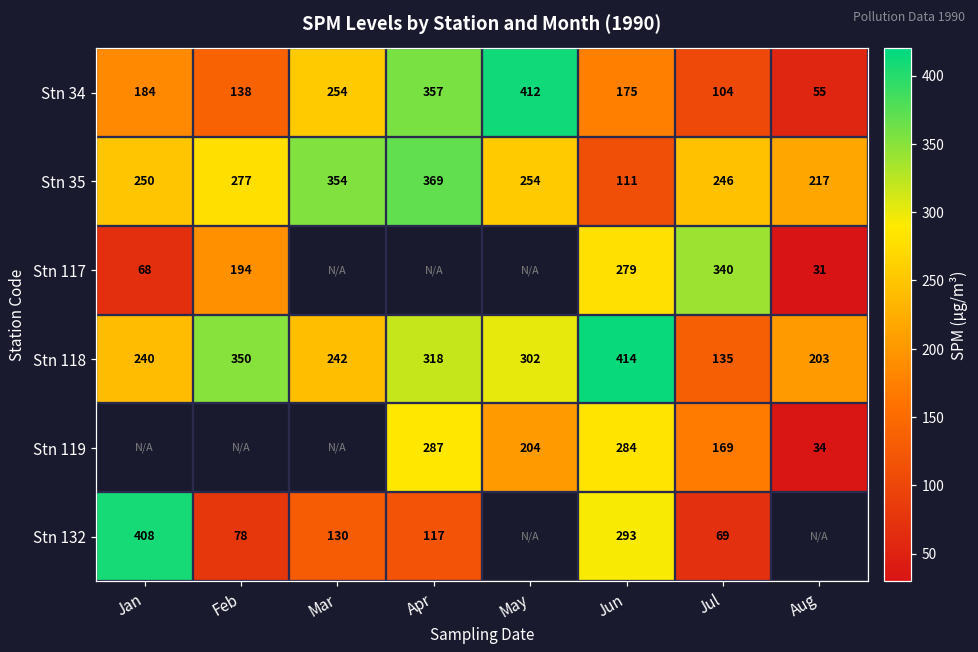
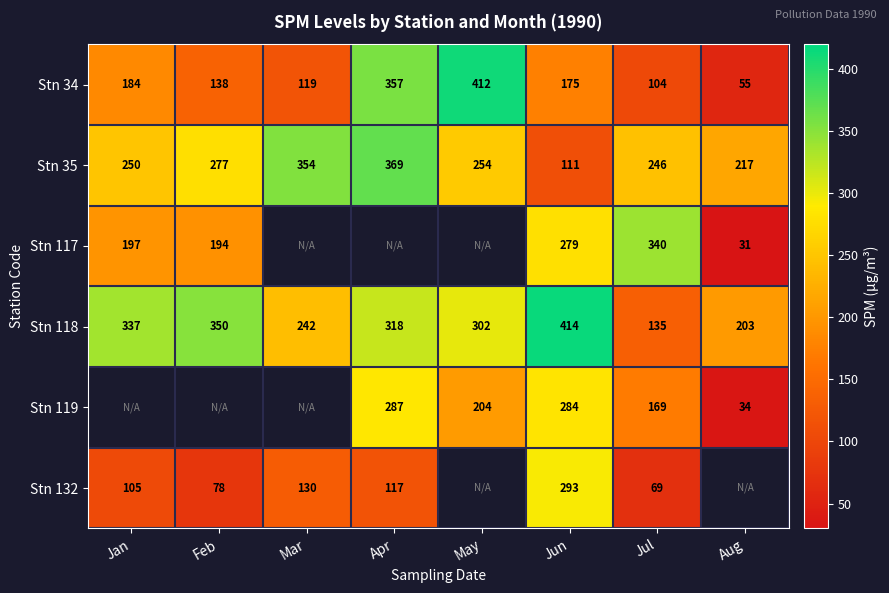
  {
    "Stn 34": {
      "Jan": 184,
      "Feb": 138,
-     "Mar": 254,
+     "Mar": 119,
      "Apr": 357,
      "May": 412,
      "Jun": 175,
      "Jul": 104,
      "Aug": 55
    },
    "Stn 35": {
      "Jan": 250,
      "Feb": 277,
      "Mar": 354,
      "Apr": 369,
      "May": 254,
      "Jun": 111,
      "Jul": 246,
      "Aug": 217
    },
    "Stn 117": {
-     "Jan": 68,
+     "Jan": 197,
      "Feb": 194,
      "Jun": 279,
      "Jul": 340,
      "Aug": 31
    },
    "Stn 118": {
-     "Jan": 240,
+     "Jan": 337,
      "Feb": 350,
      "Mar": 242,
      "Apr": 318,
      "May": 302,
      "Jun": 414,
      "Jul": 135,
      "Aug": 203
    },
    "Stn 119": {
      "Apr": 287,
      "May": 204,
      "Jun": 284,
      "Jul": 169,
      "Aug": 34
    },
    "Stn 132": {
-     "Jan": 408,
+     "Jan": 105,
      "Feb": 78,
      "Mar": 130,
      "Apr": 117,
      "Jun": 293,
      "Jul": 69
    }
  }
